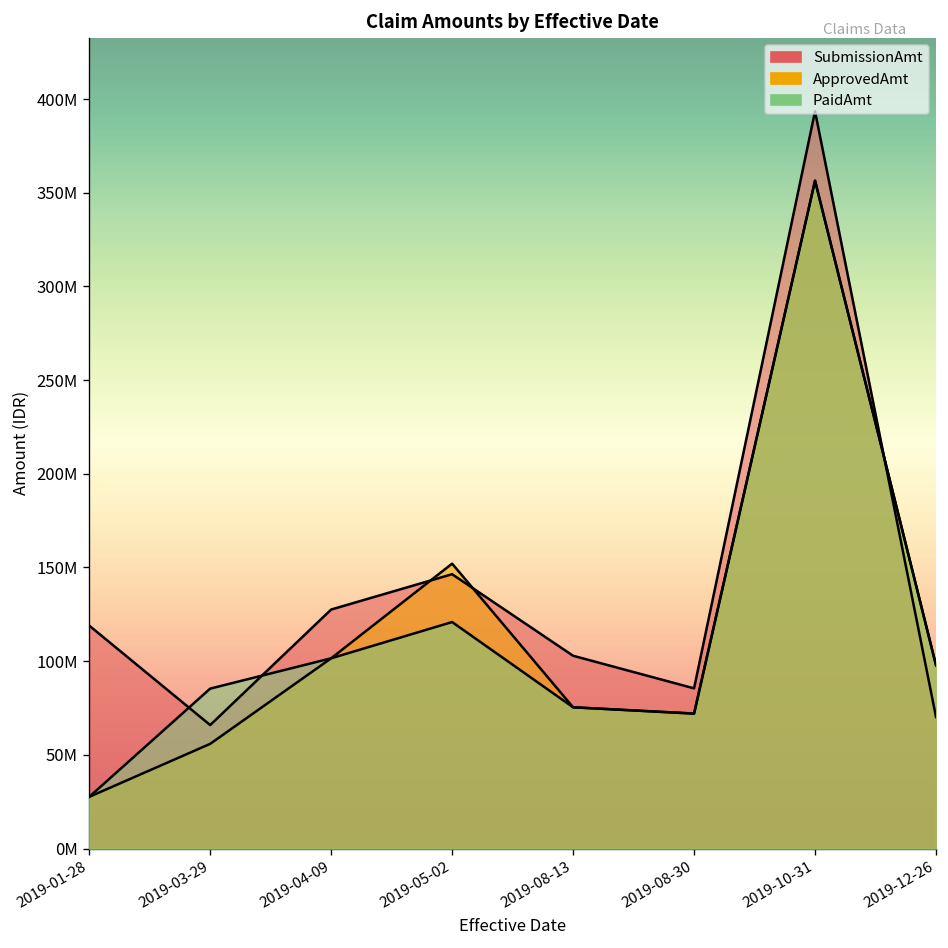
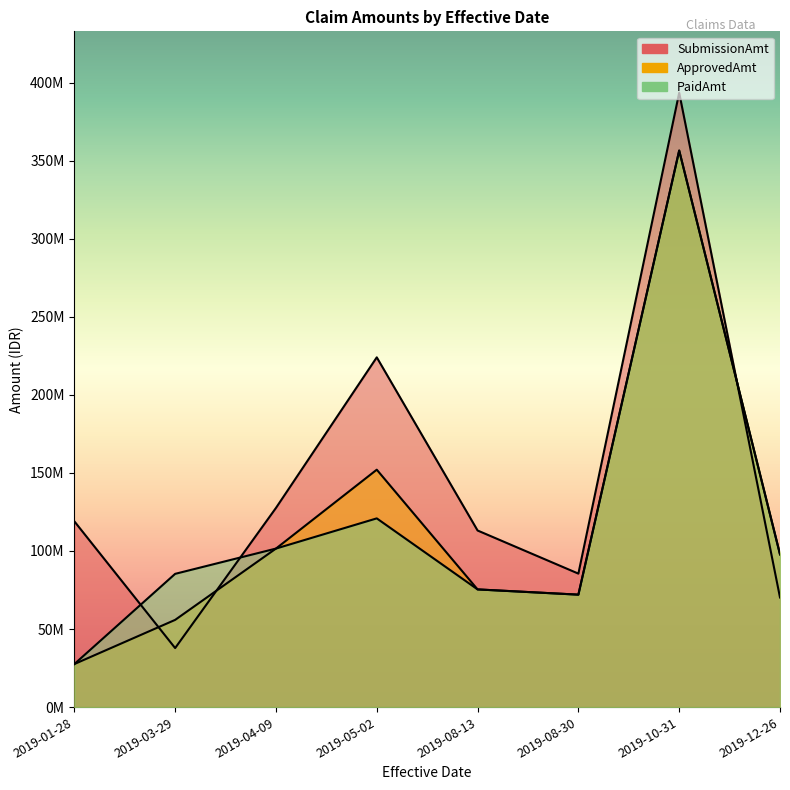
  {
    "SubmissionAmt": {
      "2019-01-28": 119000000,
-     "2019-03-29": 66000000,
+     "2019-03-29": 38000000,
      "2019-04-09": 128000000,
-     "2019-05-02": 146000000,
-     "2019-08-13": 103000000,
+     "2019-05-02": 224000000,
+     "2019-08-13": 113000000,
      "2019-08-30": 86000000,
      "2019-12-26": 70000000
    },
    "ApprovedAmt": {
      "2019-03-29": 56000000,
      "2019-05-02": 152000000
    },
    "PaidAmt": {
      "2019-03-29": 85000000,
      "2019-05-02": 121000000
    }
  }
